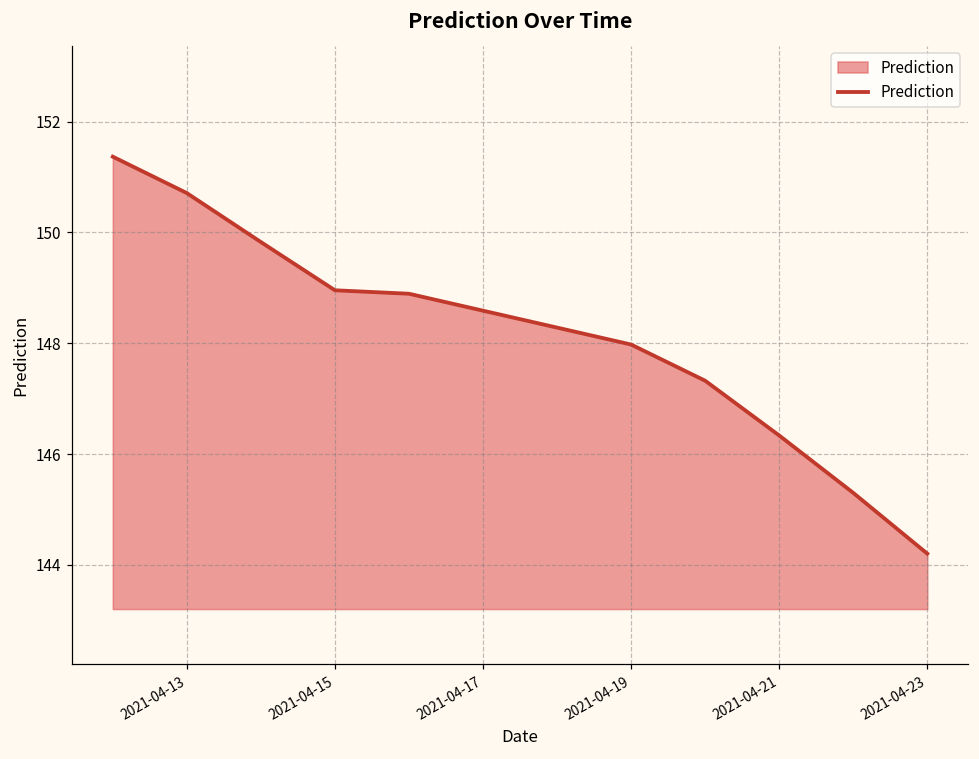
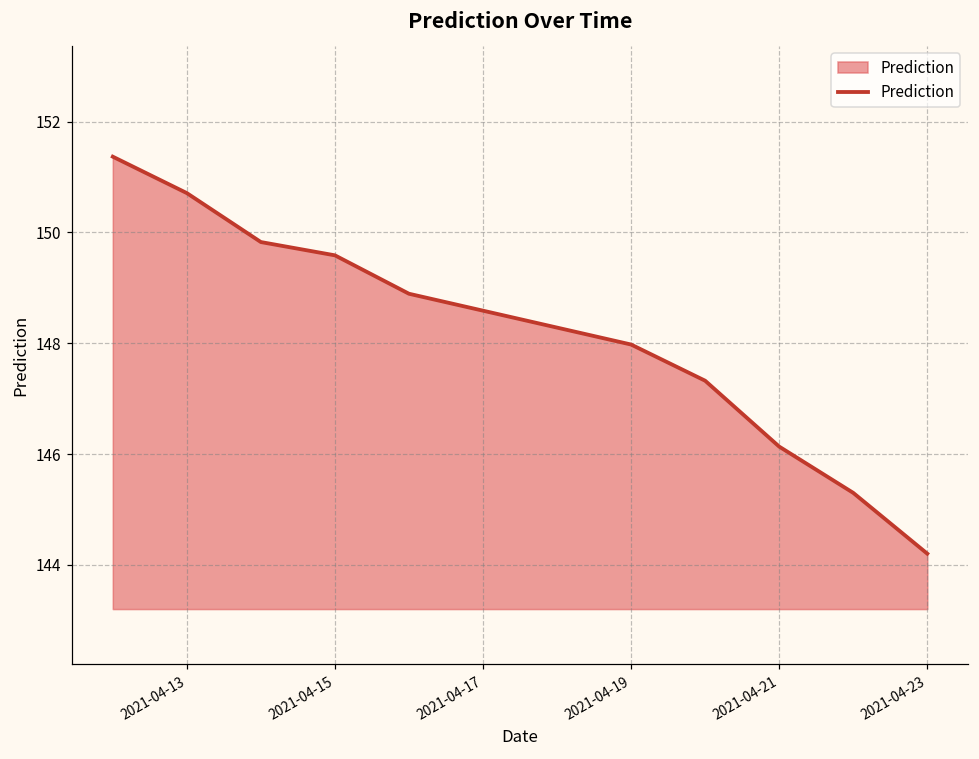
  {
    "2021-04-13": 150.7,
-   "2021-04-15": 149.0,
+   "2021-04-15": 149.6,
    "2021-04-19": 148.0,
-   "2021-04-21": 146.3,
+   "2021-04-21": 146.1,
    "2021-04-23": 144.2
  }
